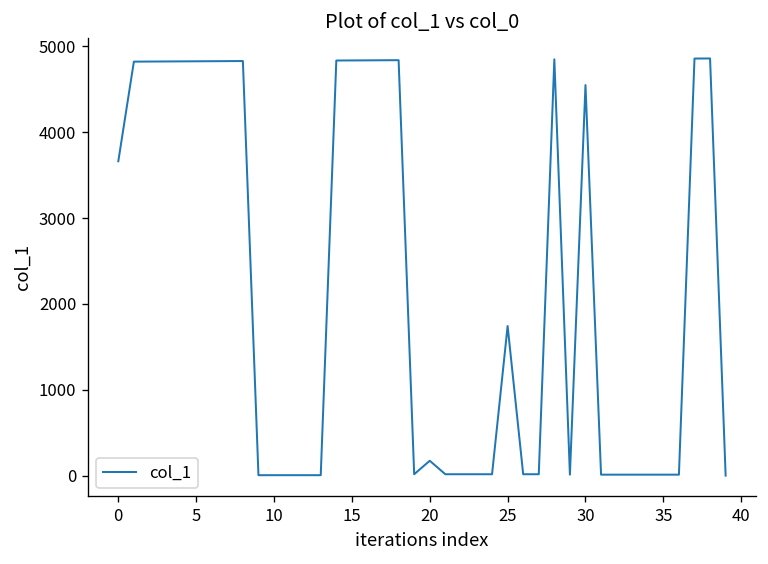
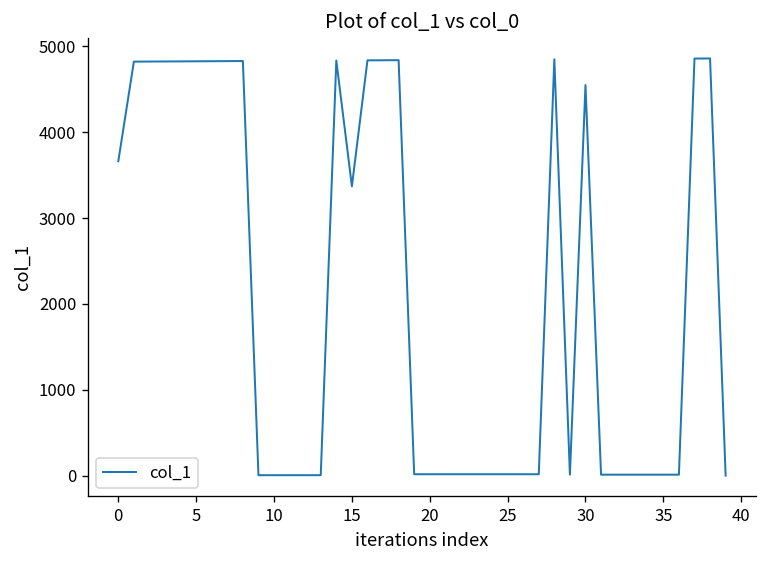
  {
    "0": 3700,
    "5": 4800,
    "10": 0,
-   "15": 4800,
-   "20": 200,
-   "25": 1700,
+   "15": 3400,
+   "20": 0,
+   "25": 0,
    "30": 4500,
    "35": 0
  }
